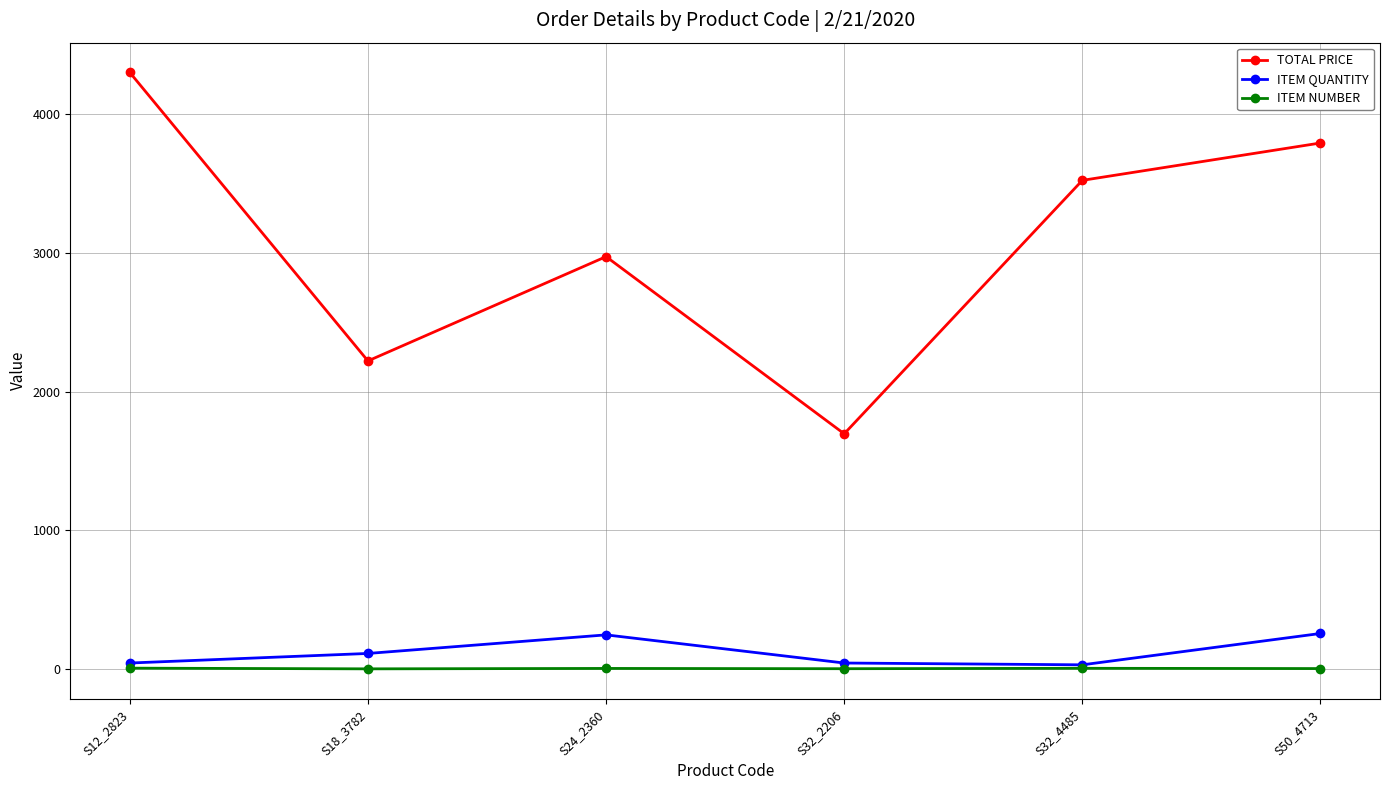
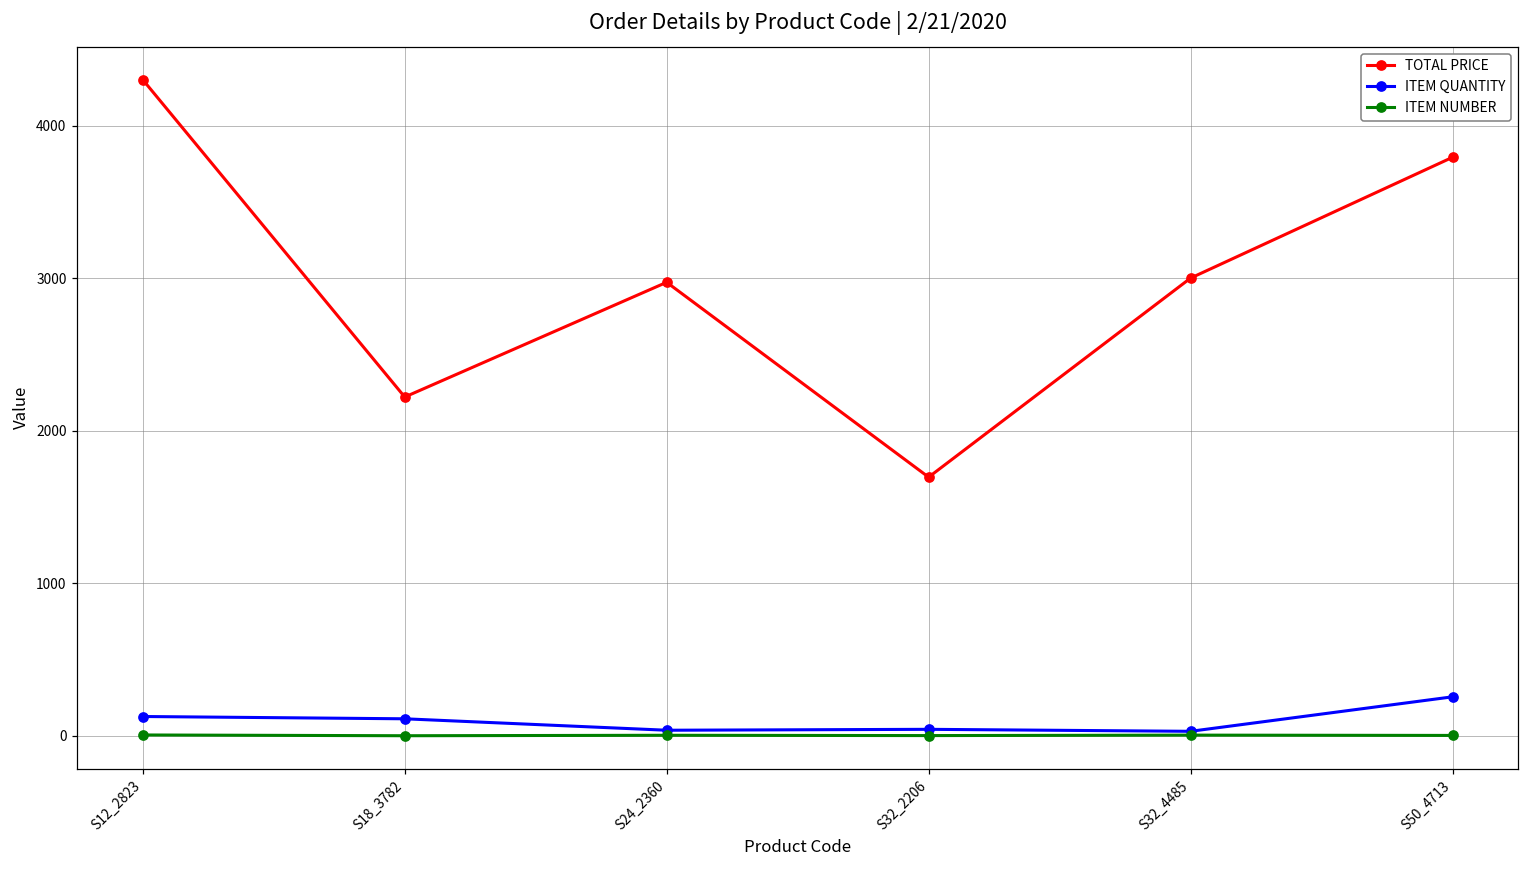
  {
    "TOTAL PRICE": {
      "S12_2823": 4300,
      "S18_3782": 2220,
      "S24_2360": 2970,
      "S32_2206": 1700,
-     "S32_4485": 3520,
+     "S32_4485": 3000,
      "S50_4713": 3790
    },
    "ITEM QUANTITY": {
-     "S12_2823": 40,
+     "S12_2823": 130,
      "S18_3782": 110,
-     "S24_2360": 250,
+     "S24_2360": 40,
      "S32_2206": 40,
      "S32_4485": 30,
      "S50_4713": 260
    },
    "ITEM NUMBER": {
      "S12_2823": 10,
      "S18_3782": 0,
      "S24_2360": 0,
      "S32_2206": 0,
      "S32_4485": 10,
      "S50_4713": 0
    }
  }
